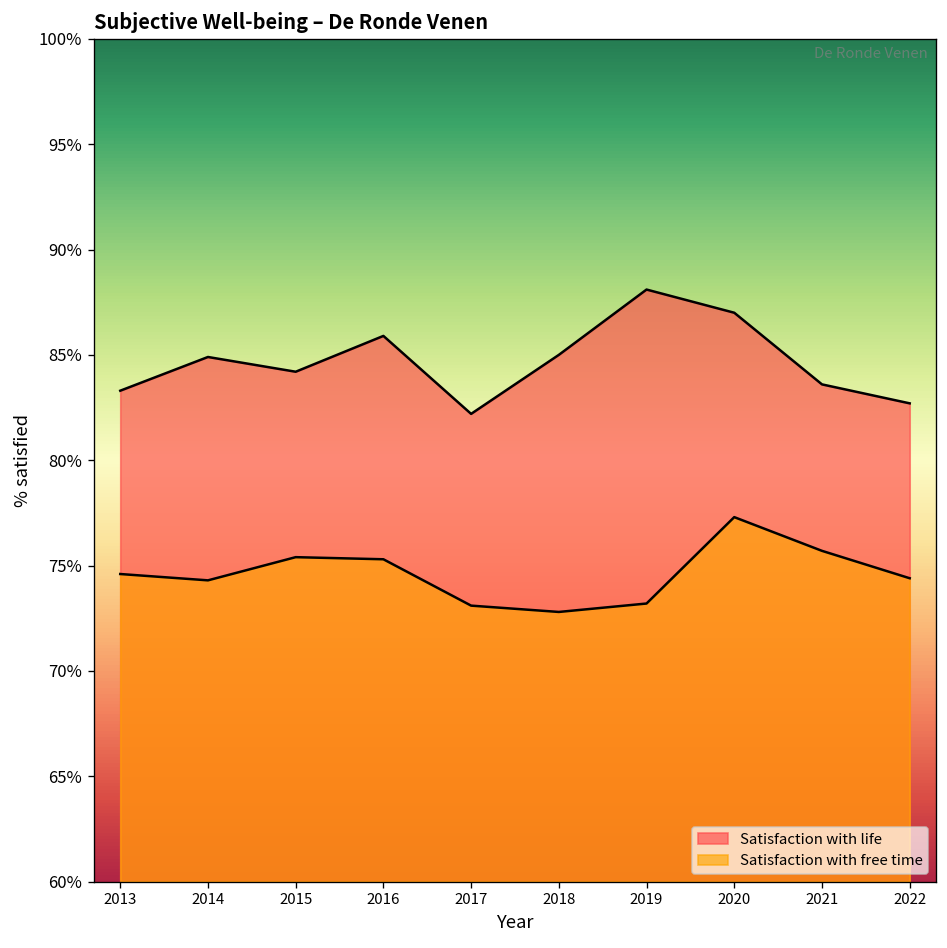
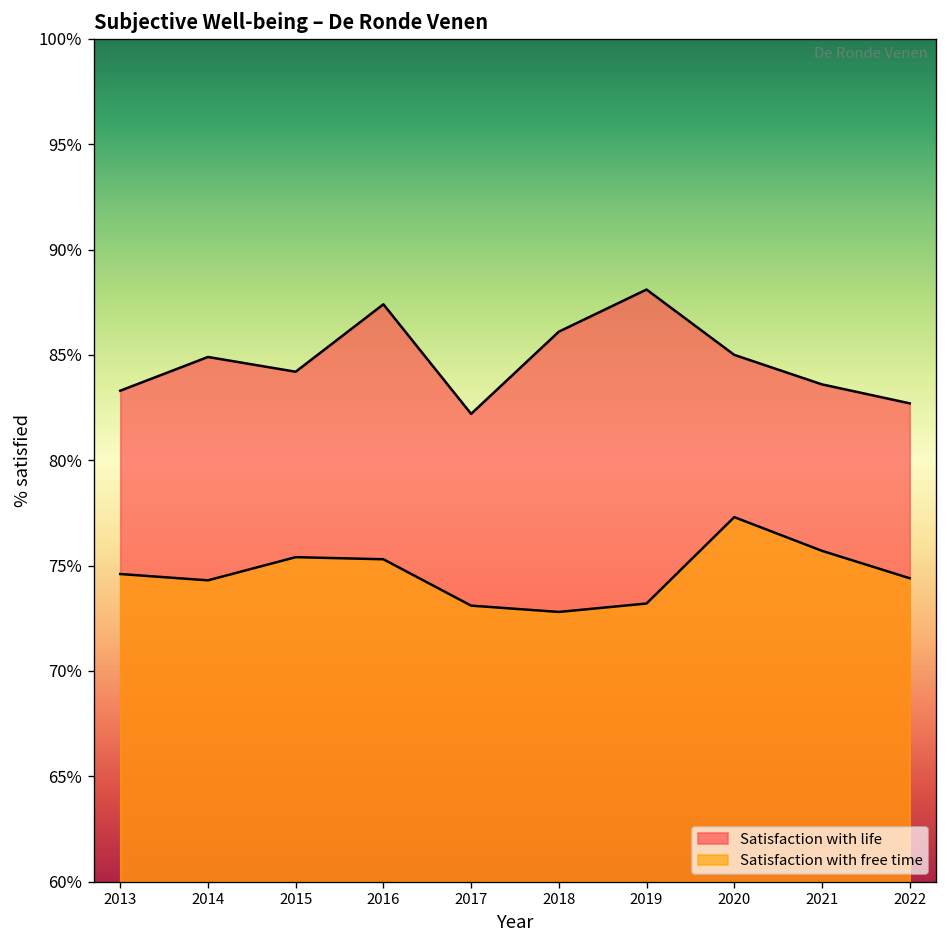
  {
    "Satisfaction with life": {
      "2013": "83.3%",
      "2014": "84.9%",
      "2015": "84.2%",
-     "2016": "85.9%",
+     "2016": "87.4%",
      "2017": "82.2%",
-     "2018": "85.0%",
+     "2018": "86.1%",
      "2019": "88.1%",
-     "2020": "87%",
+     "2020": "85%",
      "2021": "83.6%",
      "2022": "82.7%"
    },
    "Satisfaction with free time": {
      "2013": "74.6%",
      "2014": "74.3%",
      "2015": "75.4%",
      "2016": "75.3%",
      "2017": "73.1%",
      "2018": "72.8%",
      "2019": "73.2%",
      "2020": "77.3%",
      "2021": "75.7%",
      "2022": "74.4%"
    }
  }
